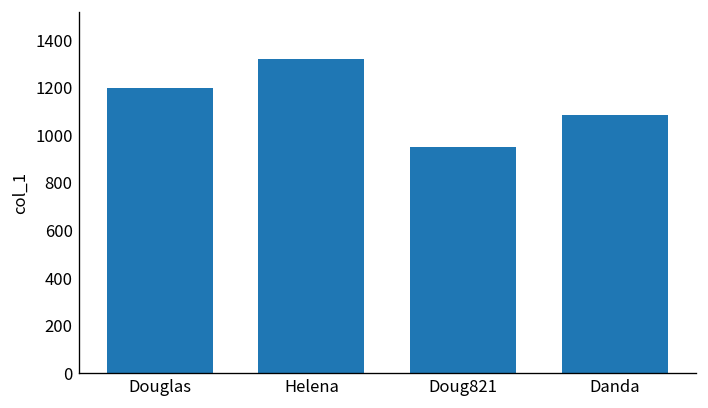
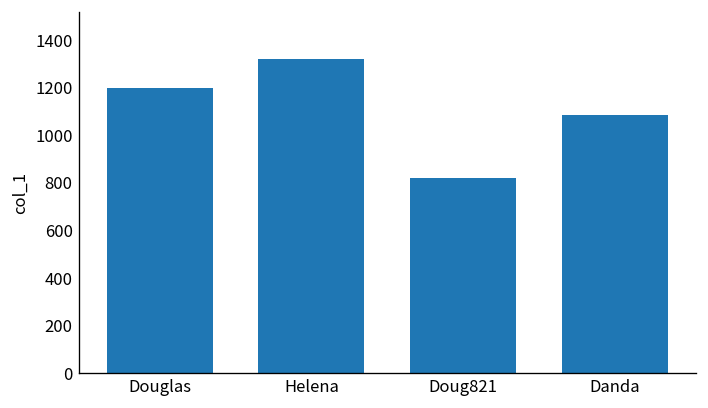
  {
    "Douglas": 1200,
    "Helena": 1320,
-   "Doug821": 950,
+   "Doug821": 820,
    "Danda": 1080
  }
